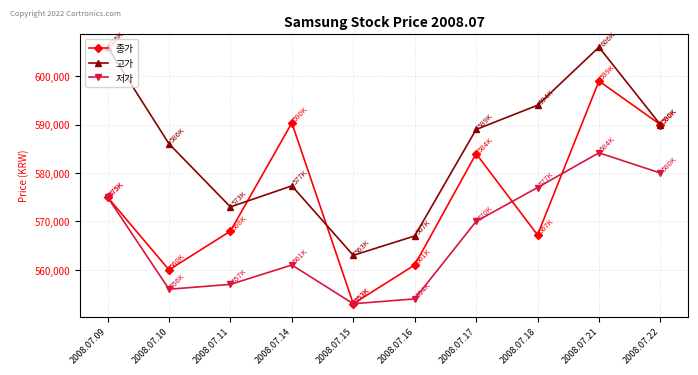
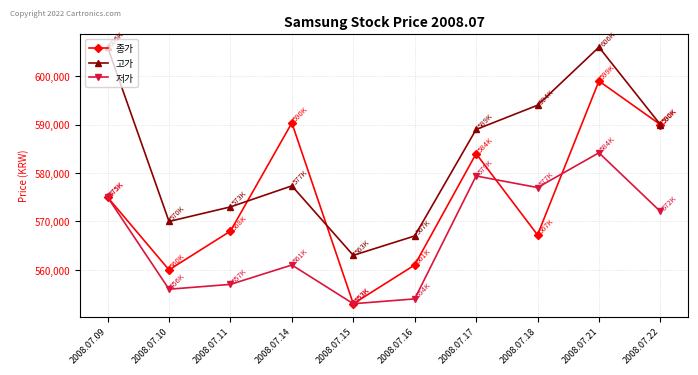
  {
    "종가": {
      "2008.07.10": "560K",
      "2008.07.11": "568K",
      "2008.07.14": "590K",
      "2008.07.16": "561K",
      "2008.07.17": "584K",
      "2008.07.18": "567K",
      "2008.07.21": "599K"
    },
    "고가": {
-     "2008.07.10": "586K",
+     "2008.07.10": "570K",
      "2008.07.11": "573K",
      "2008.07.14": "577K",
      "2008.07.15": "563K",
      "2008.07.16": "567K",
      "2008.07.17": "589K",
      "2008.07.18": "594K",
      "2008.07.21": "606K"
    },
    "저가": {
      "2008.07.11": "557K",
      "2008.07.14": "561K",
      "2008.07.16": "554K",
-     "2008.07.17": "570K",
+     "2008.07.17": "579K",
      "2008.07.18": "577K",
      "2008.07.21": "584K",
-     "2008.07.22": "580K"
+     "2008.07.22": "572K"
    }
  }
